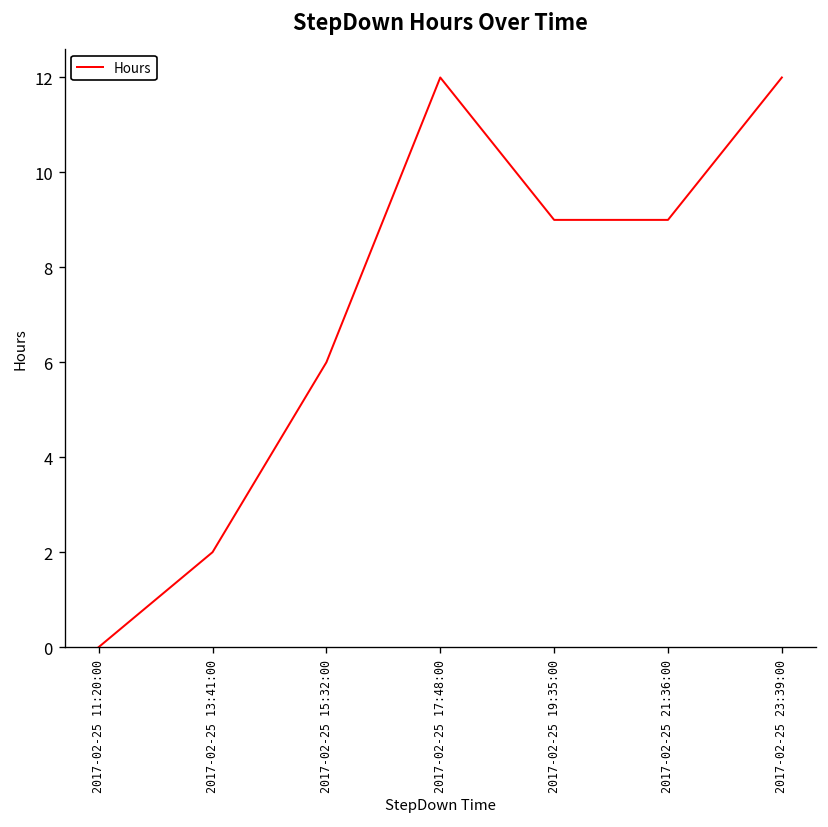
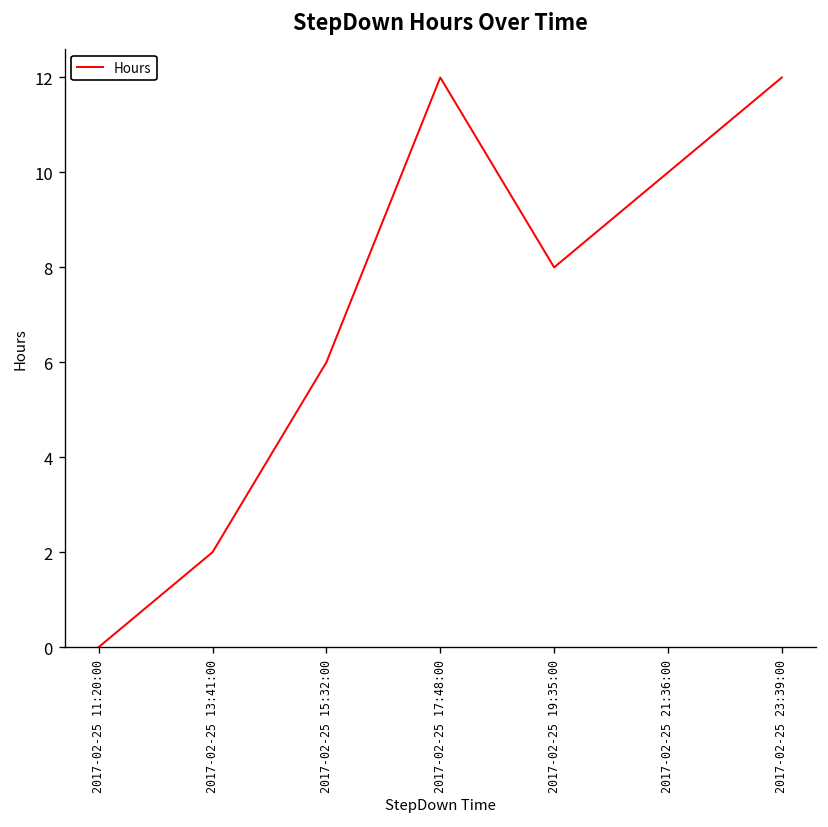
  {
    "2017-02-25 11:20:00": 0,
    "2017-02-25 13:41:00": 2,
    "2017-02-25 15:32:00": 6,
    "2017-02-25 17:48:00": 12,
-   "2017-02-25 19:35:00": 9,
-   "2017-02-25 21:36:00": 9,
+   "2017-02-25 19:35:00": 8,
+   "2017-02-25 21:36:00": 10,
    "2017-02-25 23:39:00": 12
  }
